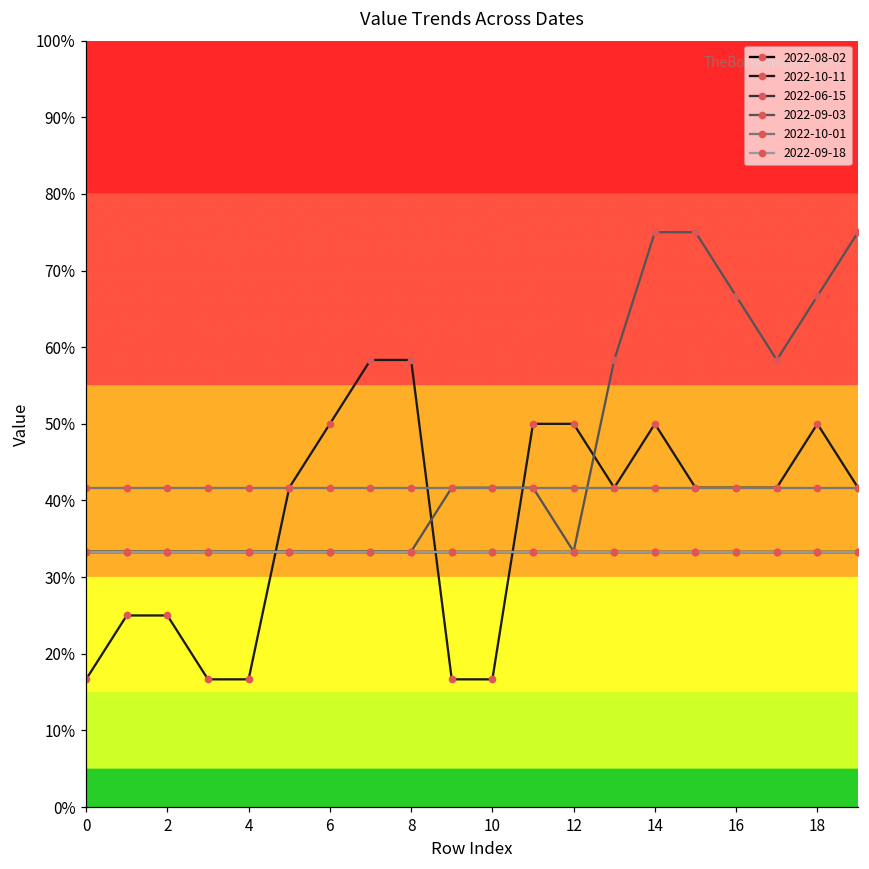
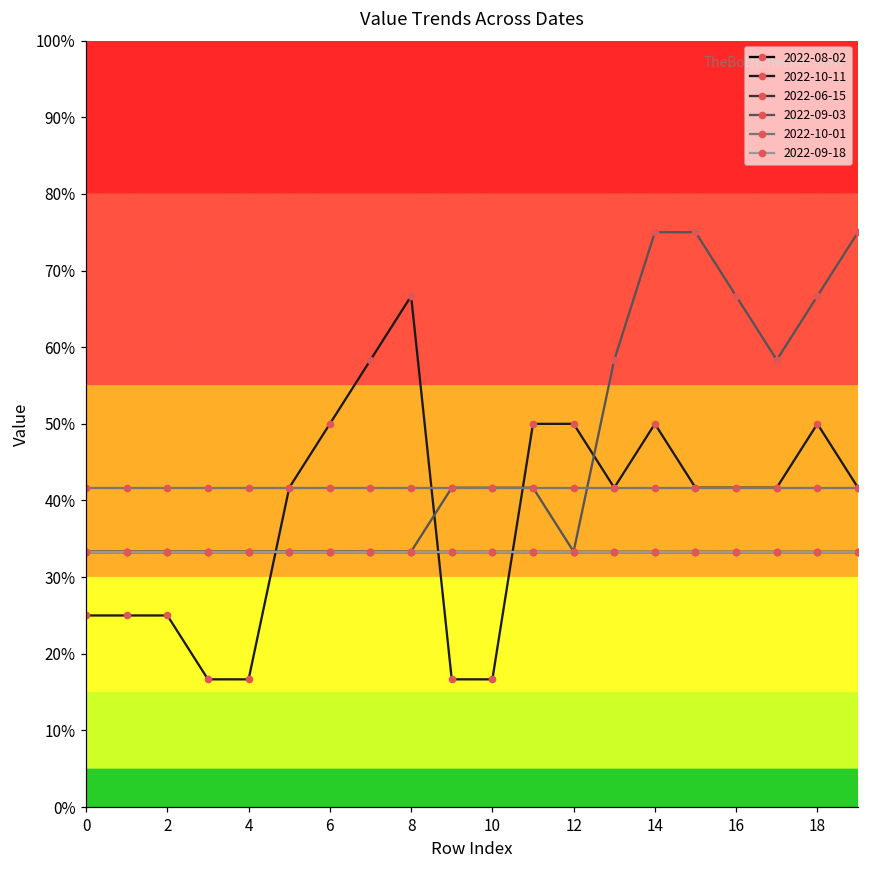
  {
    "2022-10-11": {
-     "0": "17%",
+     "0": "25%",
      "2": "25%",
      "4": "17%",
      "6": "50%",
-     "8": "58%",
+     "8": "67%",
      "10": "17%",
      "12": "50%",
      "14": "50%",
      "18": "50%"
    }
  }
